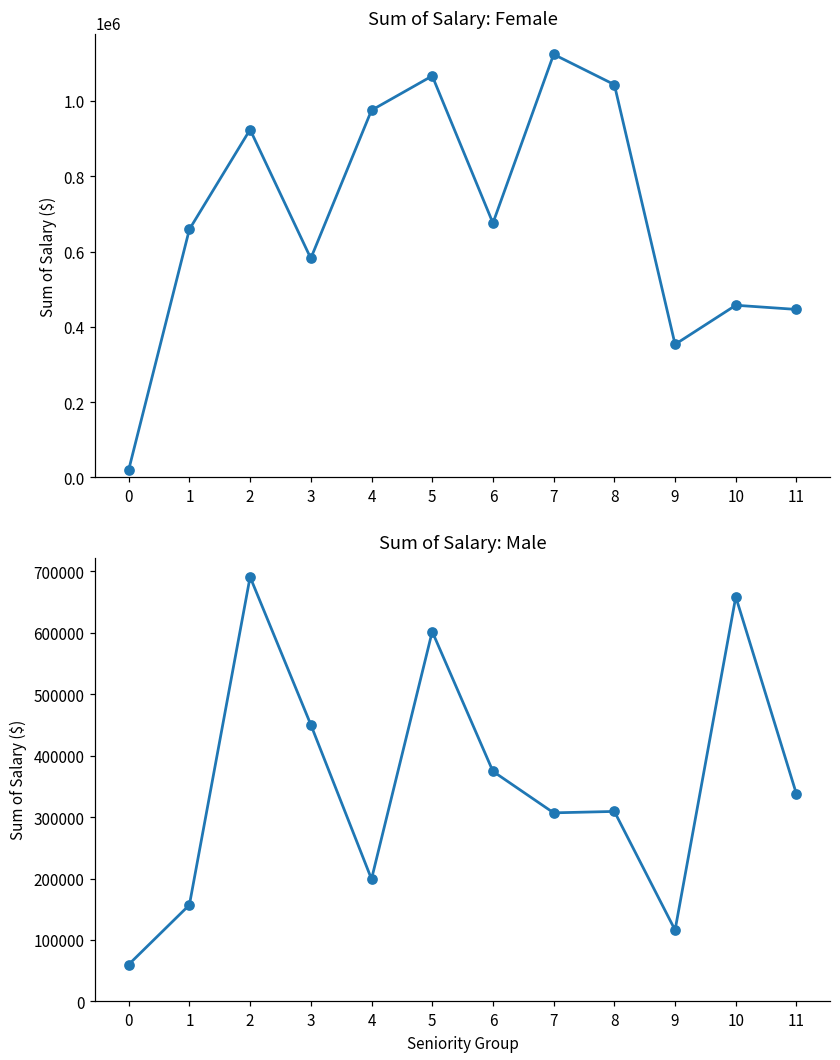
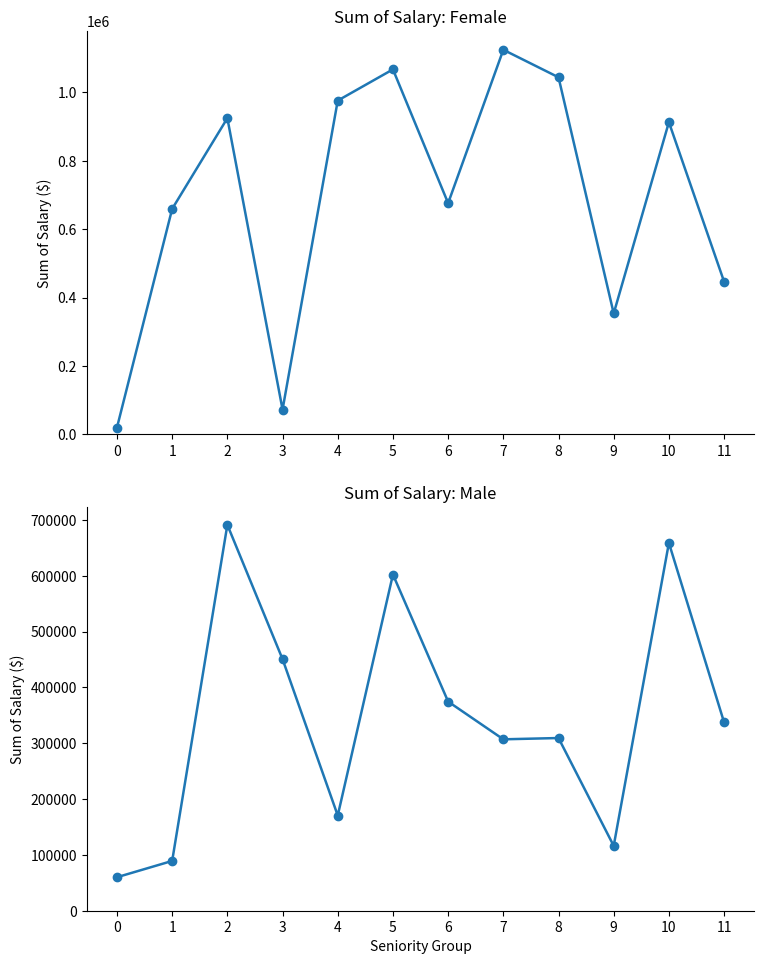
  {
    "Sum of Salary: Female": {
      "0": 20000,
      "1": 660000,
      "2": 920000,
-     "3": 580000,
+     "3": 70000,
      "4": 980000,
      "5": 1070000,
      "6": 680000,
      "7": 1120000,
      "8": 1040000,
      "9": 350000,
-     "10": 460000,
+     "10": 910000,
      "11": 450000
    },
    "Sum of Salary: Male": {
      "0": 60000,
-     "1": 160000,
+     "1": 90000,
      "2": 690000,
      "3": 450000,
-     "4": 200000,
+     "4": 170000,
      "5": 600000,
      "6": 370000,
      "7": 310000,
      "8": 310000,
      "9": 120000,
      "10": 660000,
      "11": 340000
    }
  }
